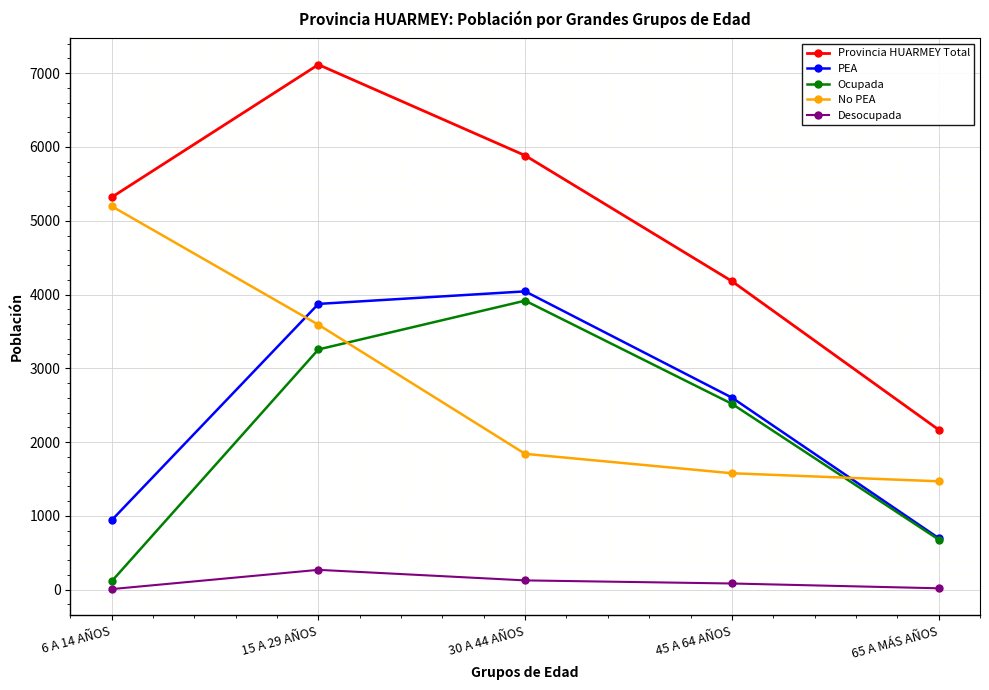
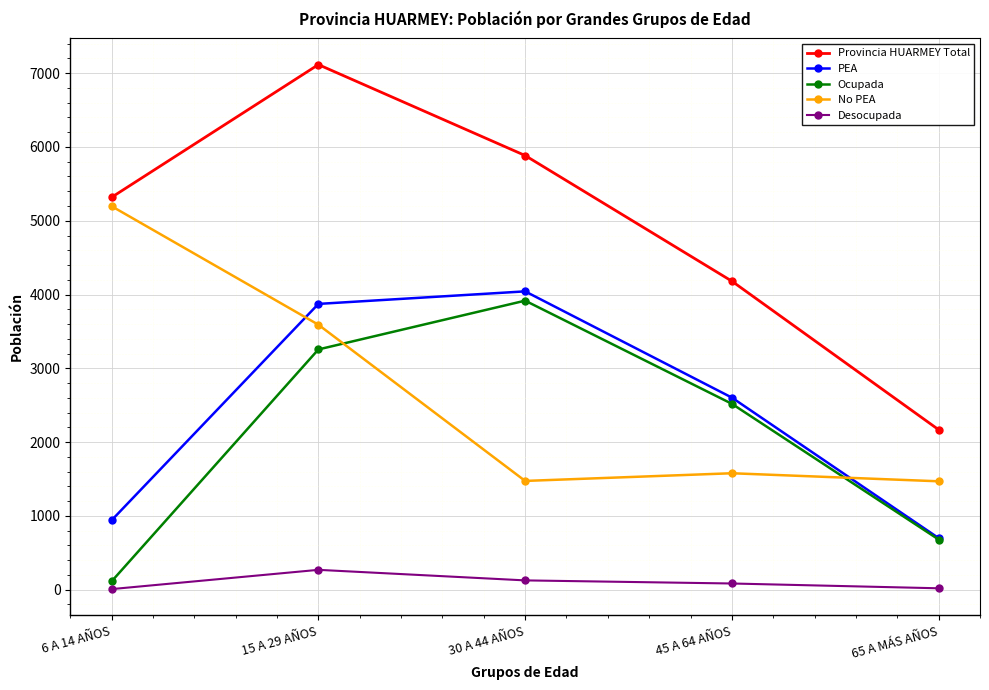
  {
    "Provincia HUARMEY Total": {
      "6 A 14 AÑOS": 5300,
      "15 A 29 AÑOS": 7100,
      "30 A 44 AÑOS": 5900,
      "45 A 64 AÑOS": 4200,
      "65 A MÁS AÑOS": 2200
    },
    "PEA": {
      "6 A 14 AÑOS": 900,
      "15 A 29 AÑOS": 3900,
      "30 A 44 AÑOS": 4000,
      "45 A 64 AÑOS": 2600
    },
    "Ocupada": {
      "6 A 14 AÑOS": 100,
      "15 A 29 AÑOS": 3300,
      "30 A 44 AÑOS": 3900,
      "45 A 64 AÑOS": 2500
    },
    "No PEA": {
      "6 A 14 AÑOS": 5200,
      "15 A 29 AÑOS": 3600,
-     "30 A 44 AÑOS": 1800,
+     "30 A 44 AÑOS": 1500,
      "45 A 64 AÑOS": 1600,
      "65 A MÁS AÑOS": 1500
    },
    "Desocupada": {
      "6 A 14 AÑOS": 0,
      "15 A 29 AÑOS": 300,
      "30 A 44 AÑOS": 100,
      "45 A 64 AÑOS": 100,
      "65 A MÁS AÑOS": 0
    }
  }
